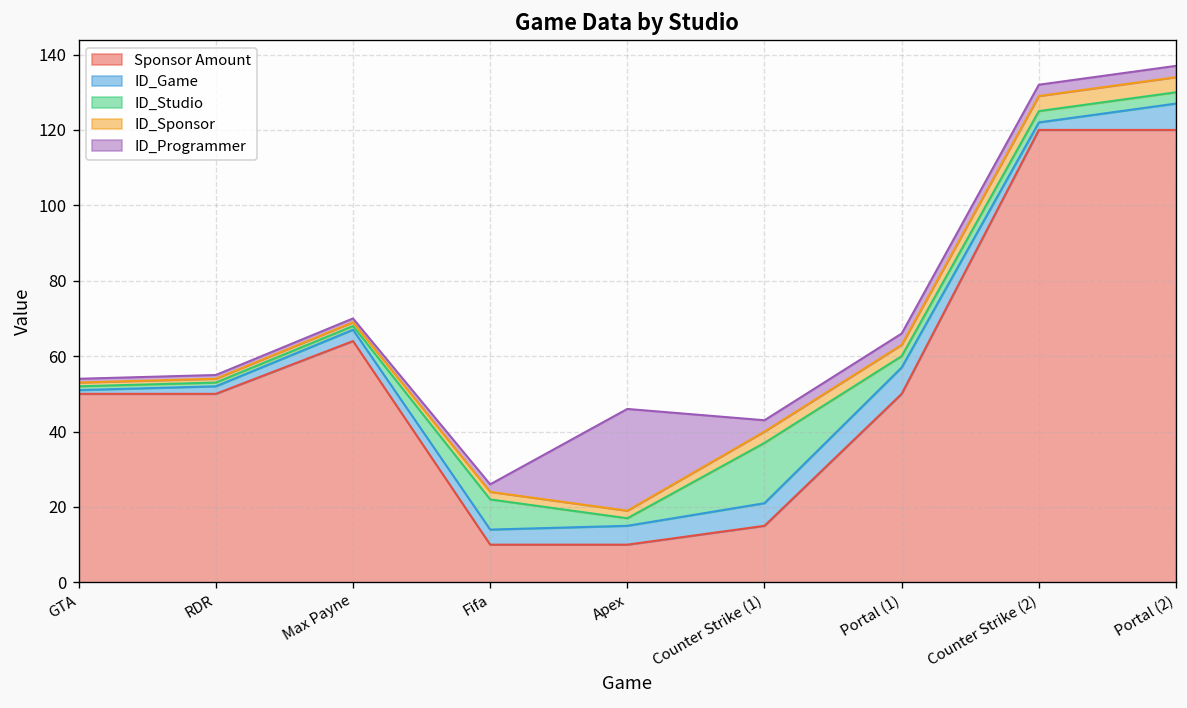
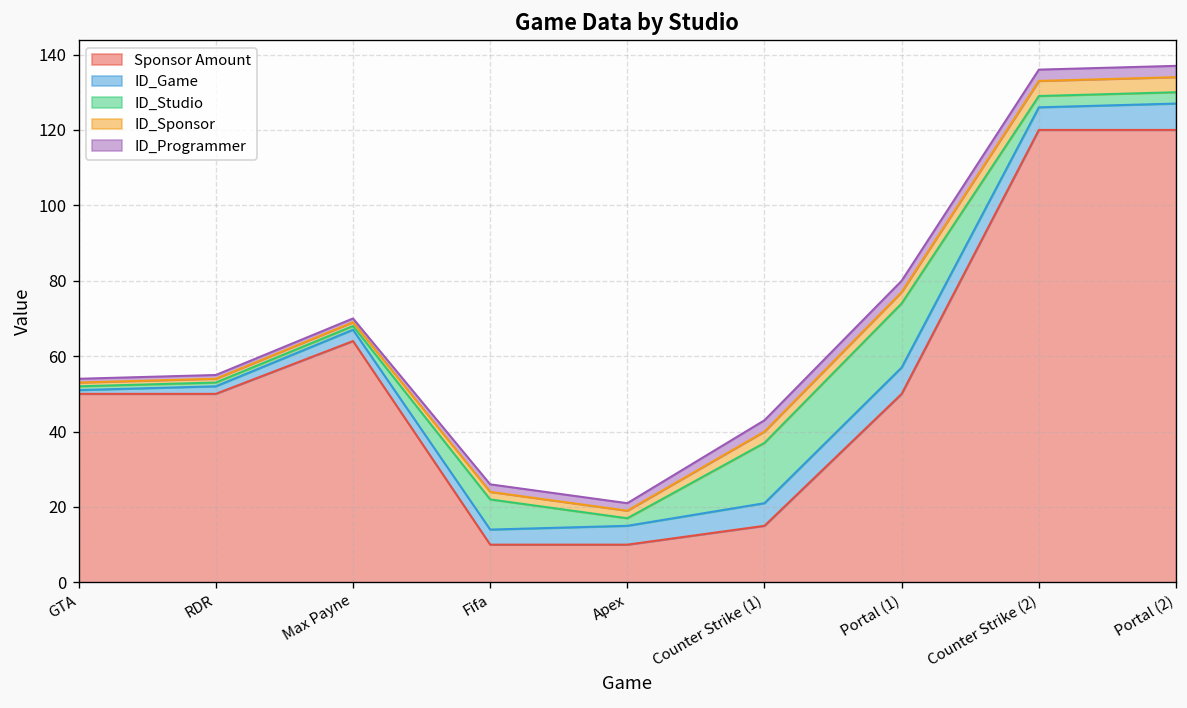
  {
    "Sponsor Amount": {
      "GTA": 50,
      "RDR": 50,
      "Max Payne": 64,
      "Fifa": 10,
      "Apex": 10,
      "Counter Strike (1)": 15,
      "Portal (1)": 50,
      "Counter Strike (2)": 120,
      "Portal (2)": 120
    },
    "ID_Game": {
      "GTA": 1,
      "RDR": 2,
      "Max Payne": 3,
      "Fifa": 4,
      "Apex": 5,
      "Counter Strike (1)": 6,
      "Portal (1)": 7,
-     "Counter Strike (2)": 2,
+     "Counter Strike (2)": 6,
      "Portal (2)": 7
    },
    "ID_Studio": {
      "GTA": 1,
      "RDR": 1,
      "Max Payne": 1,
      "Fifa": 8,
      "Apex": 2,
      "Counter Strike (1)": 16,
-     "Portal (1)": 3,
+     "Portal (1)": 17,
      "Counter Strike (2)": 3,
      "Portal (2)": 3
    },
    "ID_Sponsor": {
      "GTA": 1,
      "RDR": 1,
      "Max Payne": 1,
      "Fifa": 2,
      "Apex": 2,
      "Counter Strike (1)": 3,
      "Portal (1)": 3,
      "Counter Strike (2)": 4,
      "Portal (2)": 4
    },
    "ID_Programmer": {
      "GTA": 1,
      "RDR": 1,
      "Max Payne": 1,
      "Fifa": 2,
-     "Apex": 27,
+     "Apex": 2,
      "Counter Strike (1)": 3,
      "Portal (1)": 3,
      "Counter Strike (2)": 3,
      "Portal (2)": 3
    }
  }
